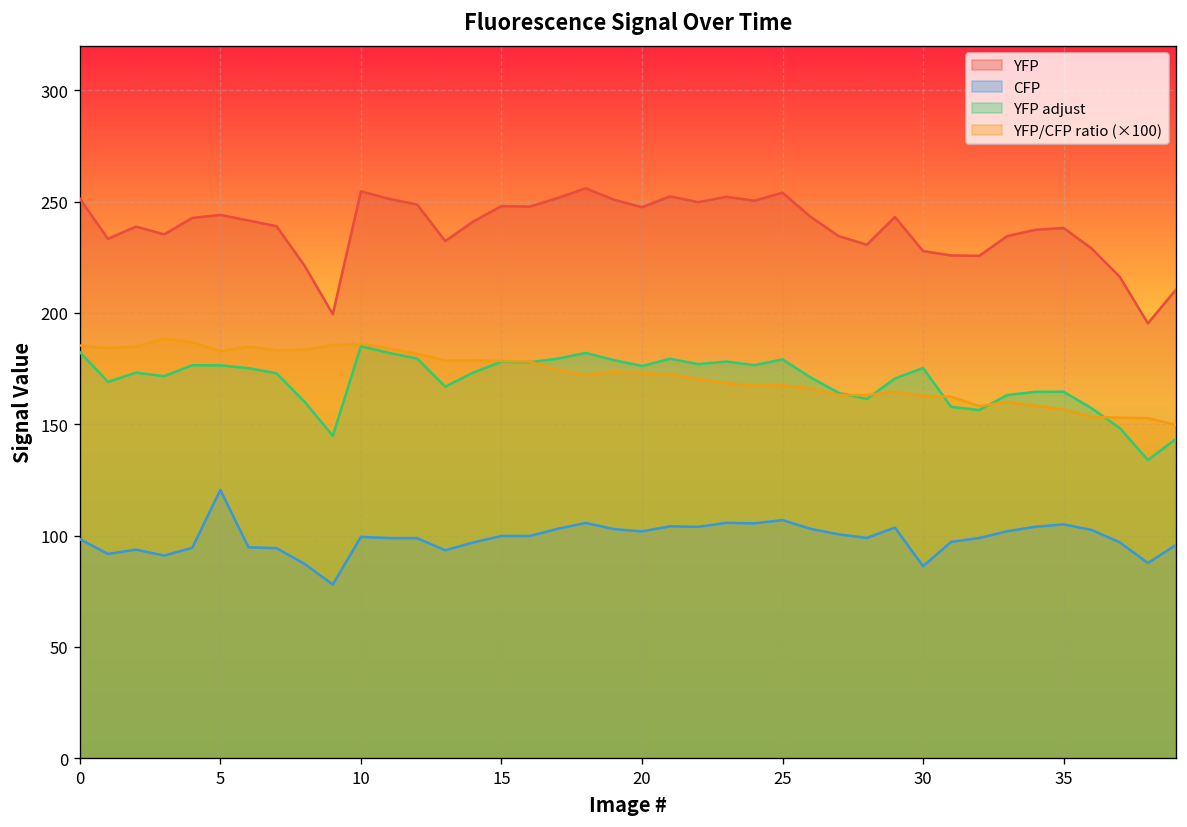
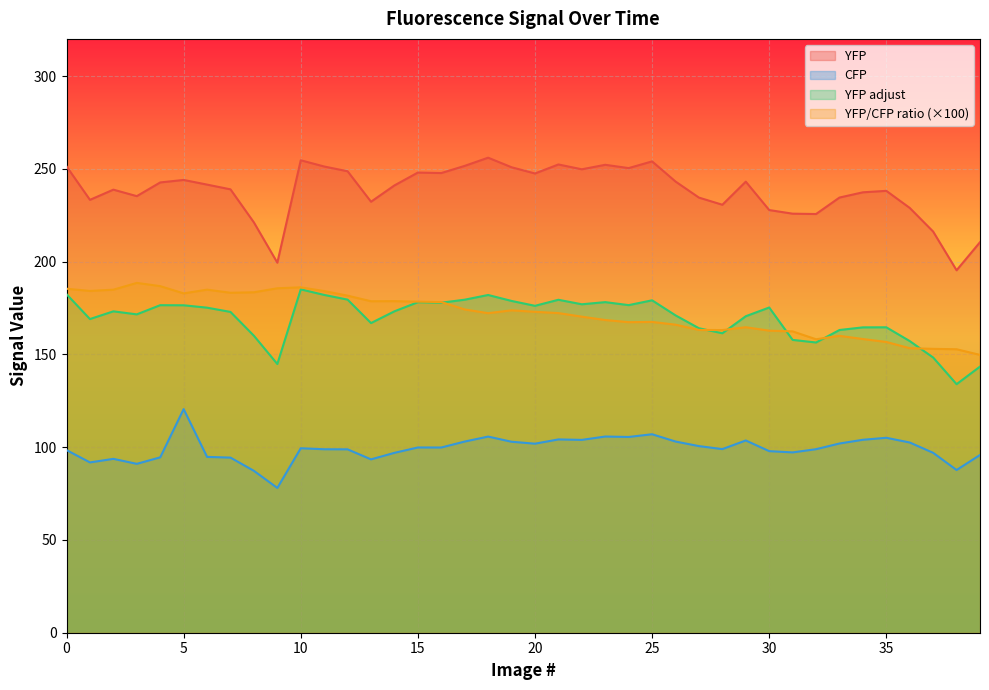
  {
    "CFP": {
      "0": 98,
      "5": 120,
      "10": 99,
      "15": 100,
      "20": 102,
      "25": 107,
-     "30": 86,
+     "30": 98,
      "35": 105
    },
    "YFP adjust": {
      "0": 182,
      "5": 176,
      "20": 176,
      "25": 179,
      "30": 175,
      "35": 165
    }
  }
